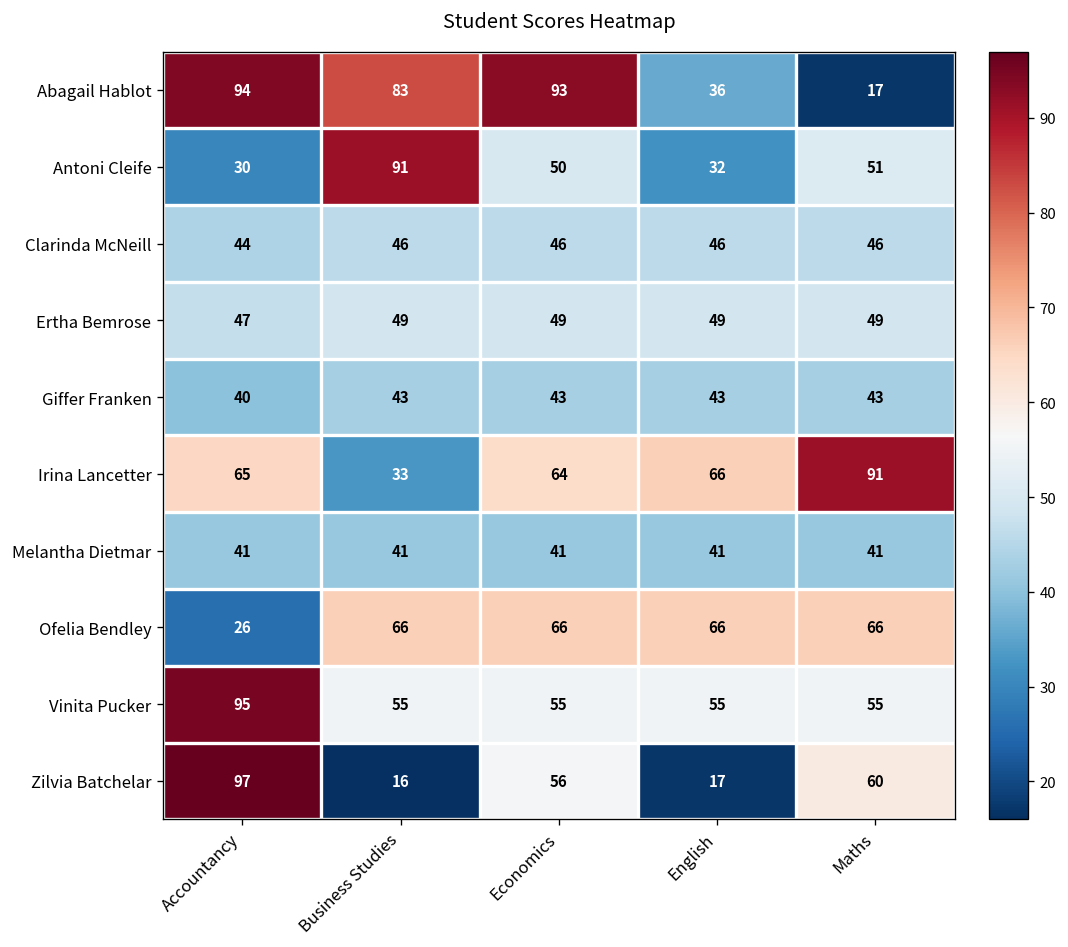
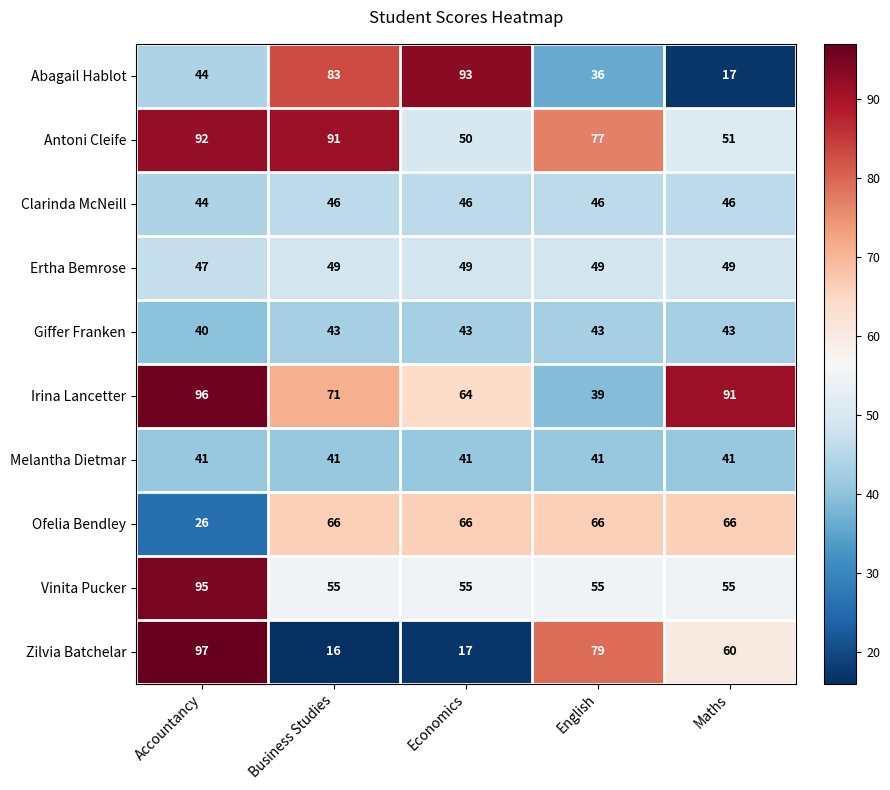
  {
    "Abagail Hablot": {
-     "Accountancy": 94,
+     "Accountancy": 44,
      "Business Studies": 83,
      "Economics": 93,
      "English": 36,
      "Maths": 17
    },
    "Antoni Cleife": {
-     "Accountancy": 30,
+     "Accountancy": 92,
      "Business Studies": 91,
      "Economics": 50,
-     "English": 32,
+     "English": 77,
      "Maths": 51
    },
    "Clarinda McNeill": {
      "Accountancy": 44,
      "Business Studies": 46,
      "Economics": 46,
      "English": 46,
      "Maths": 46
    },
    "Ertha Bemrose": {
      "Accountancy": 47,
      "Business Studies": 49,
      "Economics": 49,
      "English": 49,
      "Maths": 49
    },
    "Giffer Franken": {
      "Accountancy": 40,
      "Business Studies": 43,
      "Economics": 43,
      "English": 43,
      "Maths": 43
    },
    "Irina Lancetter": {
-     "Accountancy": 65,
-     "Business Studies": 33,
+     "Accountancy": 96,
+     "Business Studies": 71,
      "Economics": 64,
-     "English": 66,
+     "English": 39,
      "Maths": 91
    },
    "Melantha Dietmar": {
      "Accountancy": 41,
      "Business Studies": 41,
      "Economics": 41,
      "English": 41,
      "Maths": 41
    },
    "Ofelia Bendley": {
      "Accountancy": 26,
      "Business Studies": 66,
      "Economics": 66,
      "English": 66,
      "Maths": 66
    },
    "Vinita Pucker": {
      "Accountancy": 95,
      "Business Studies": 55,
      "Economics": 55,
      "English": 55,
      "Maths": 55
    },
    "Zilvia Batchelar": {
      "Accountancy": 97,
      "Business Studies": 16,
-     "Economics": 56,
-     "English": 17,
+     "Economics": 17,
+     "English": 79,
      "Maths": 60
    }
  }
